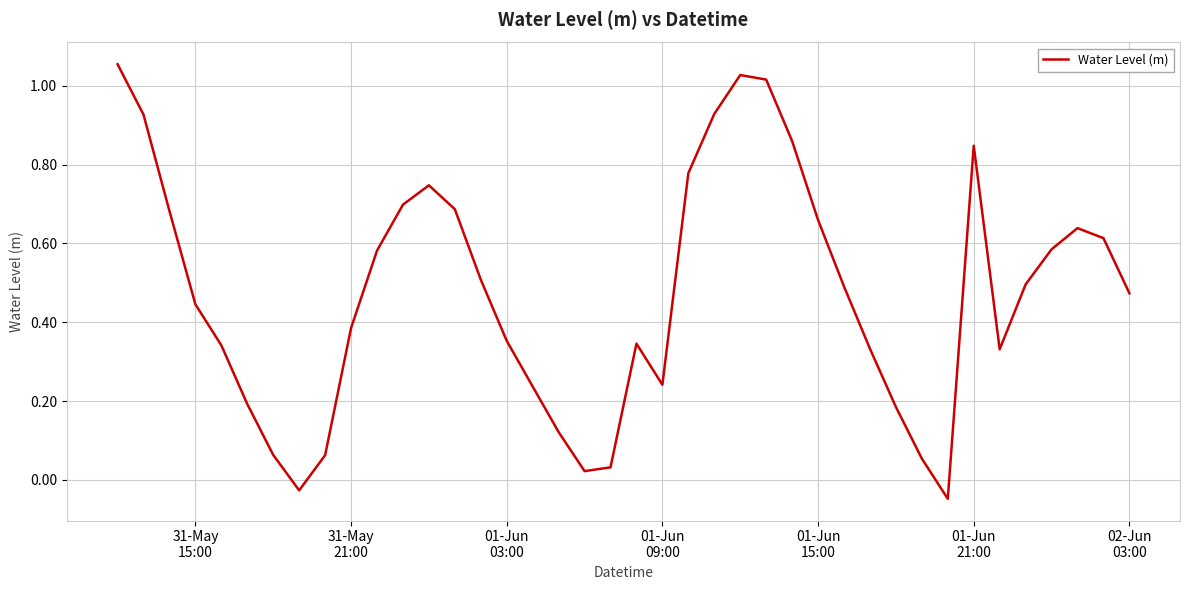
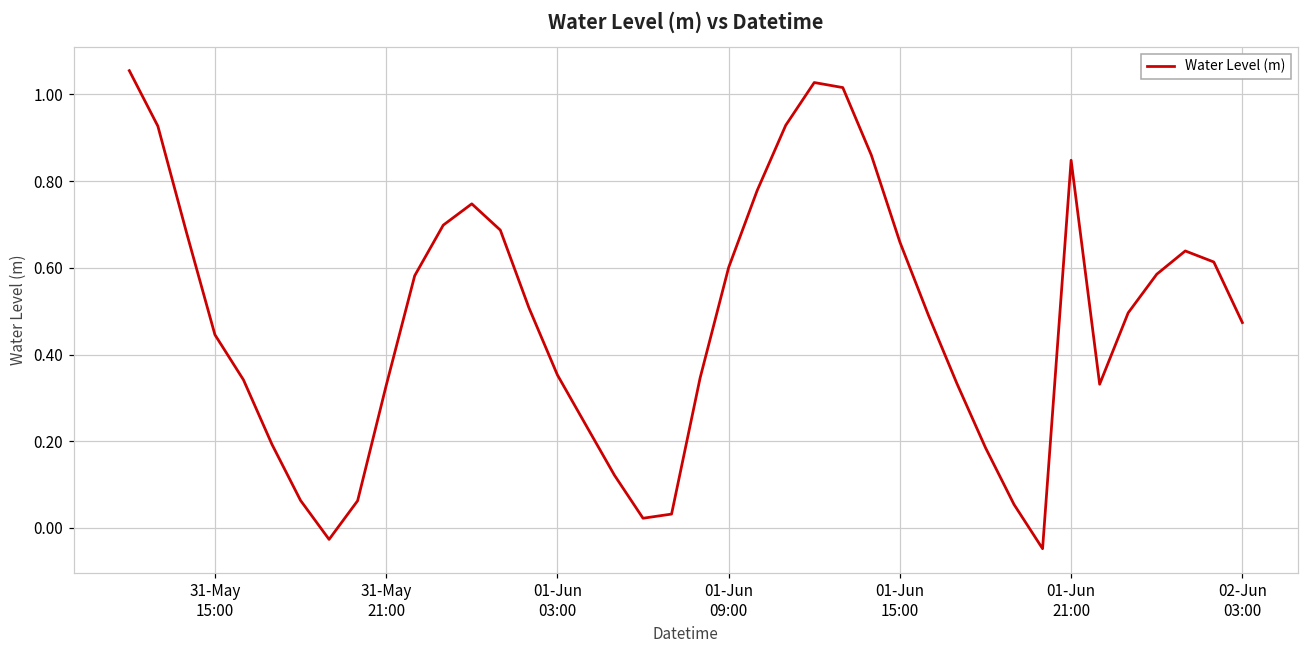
  {
    "31-May 15:00": 0.45,
-   "31-May 21:00": 0.39,
+   "31-May 21:00": 0.33,
    "01-Jun 03:00": 0.35,
-   "01-Jun 09:00": 0.24,
+   "01-Jun 09:00": 0.60,
    "01-Jun 15:00": 0.66,
    "01-Jun 21:00": 0.85,
    "02-Jun 03:00": 0.47
  }
